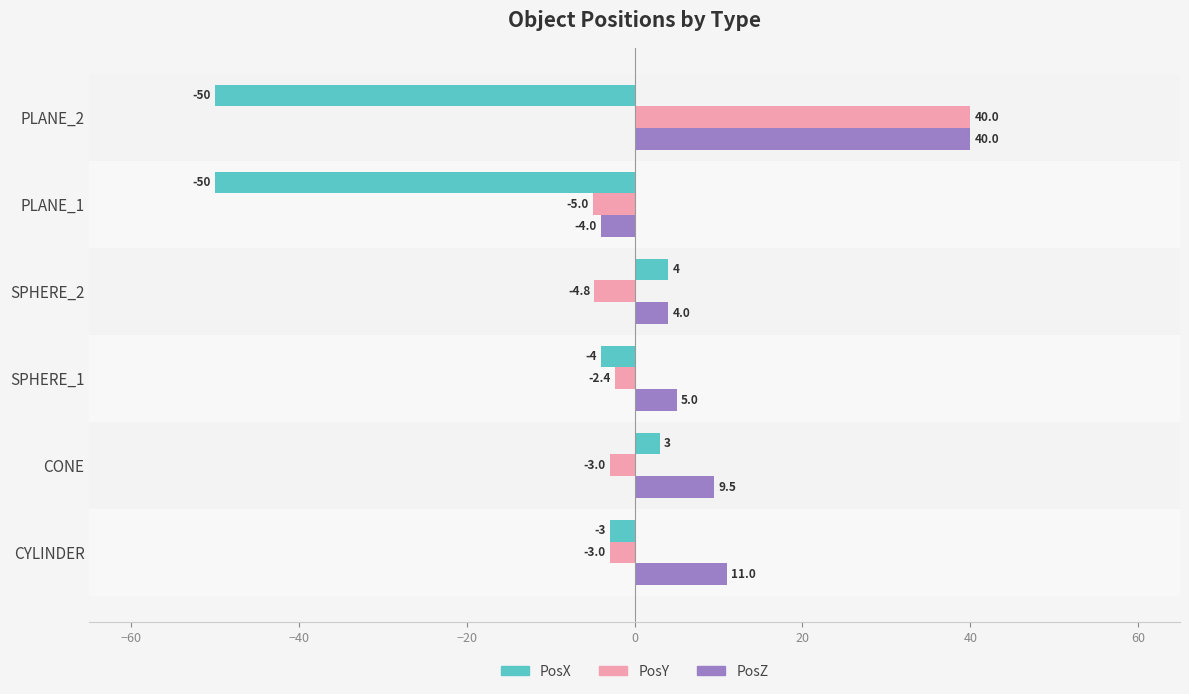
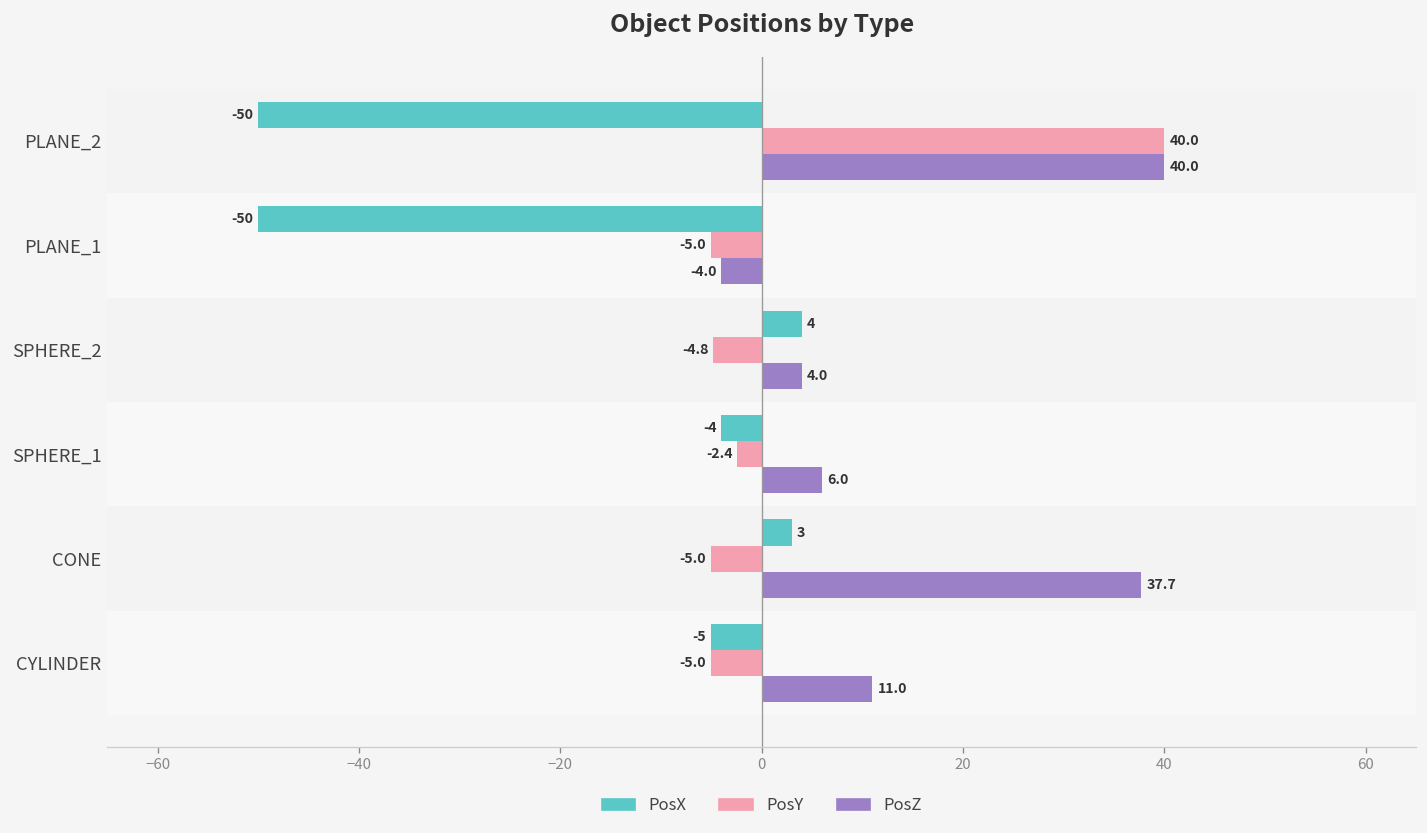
  {
    "PosX": {
      "PLANE_2": -50,
      "PLANE_1": -50,
      "SPHERE_2": 4,
      "SPHERE_1": -4,
      "CONE": 3,
-     "CYLINDER": -3
+     "CYLINDER": -5
    },
    "PosY": {
      "PLANE_2": 40.0,
      "PLANE_1": -5.0,
      "SPHERE_2": -4.8,
      "SPHERE_1": -2.4,
-     "CONE": -3.0,
-     "CYLINDER": -3.0
+     "CONE": -5.0,
+     "CYLINDER": -5.0
    },
    "PosZ": {
      "PLANE_2": 40.0,
      "PLANE_1": -4.0,
      "SPHERE_2": 4.0,
-     "SPHERE_1": 5.0,
-     "CONE": 9.5,
+     "SPHERE_1": 6.0,
+     "CONE": 37.7,
      "CYLINDER": 11.0
    }
  }
